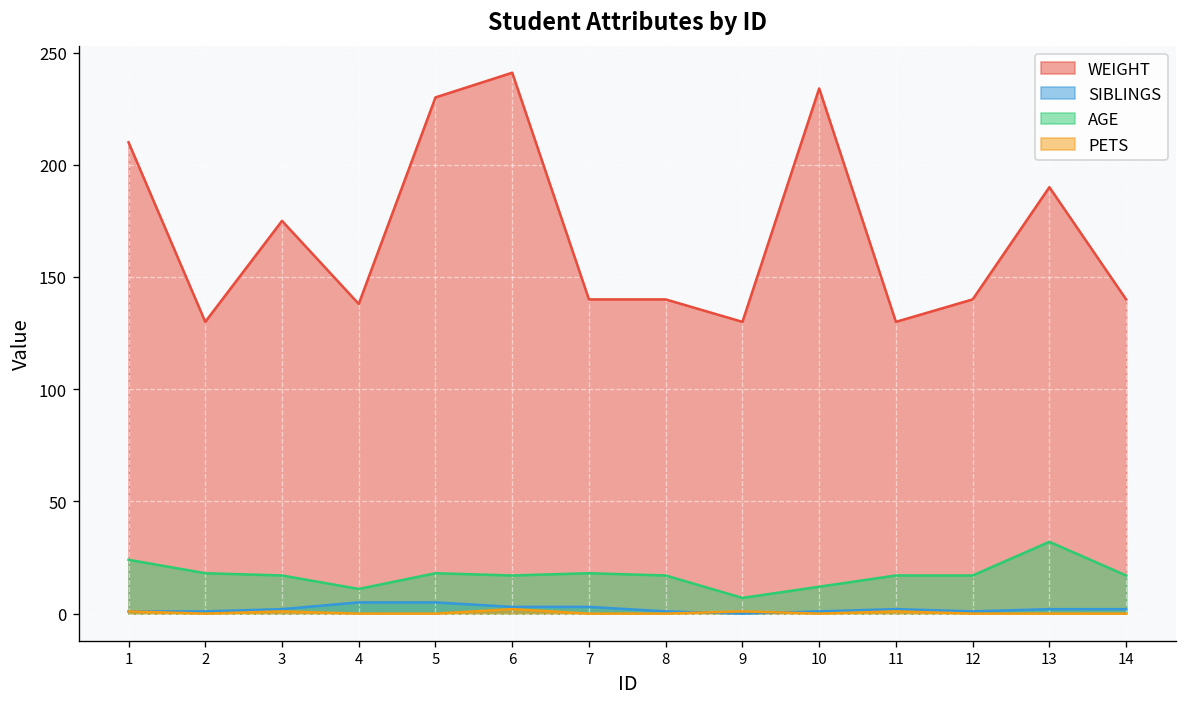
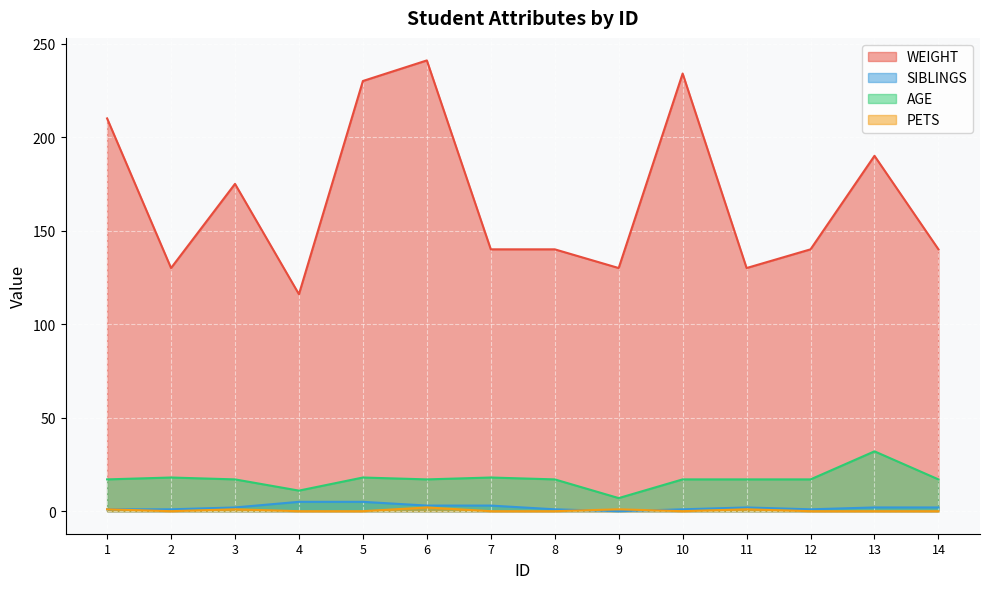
  {
    "WEIGHT": {
      "1": 210,
      "2": 130,
      "3": 175,
-     "4": 138,
+     "4": 116,
      "5": 230,
      "6": 241,
      "7": 140,
      "8": 140,
      "9": 130,
      "10": 234,
      "11": 130,
      "12": 140,
      "13": 190,
      "14": 140
    },
    "SIBLINGS": {
      "4": 5,
      "5": 5,
      "7": 3,
      "13": 2,
      "14": 2
    },
    "AGE": {
-     "1": 24,
+     "1": 17,
      "2": 18,
      "3": 17,
      "4": 11,
      "5": 18,
      "6": 17,
      "7": 18,
      "8": 17,
      "9": 7,
-     "10": 12,
+     "10": 17,
      "11": 17,
      "12": 17,
      "13": 32,
      "14": 17
    },
    "PETS": {
      "4": 0,
      "5": 0,
      "7": 0,
      "13": 0,
      "14": 0
    }
  }
